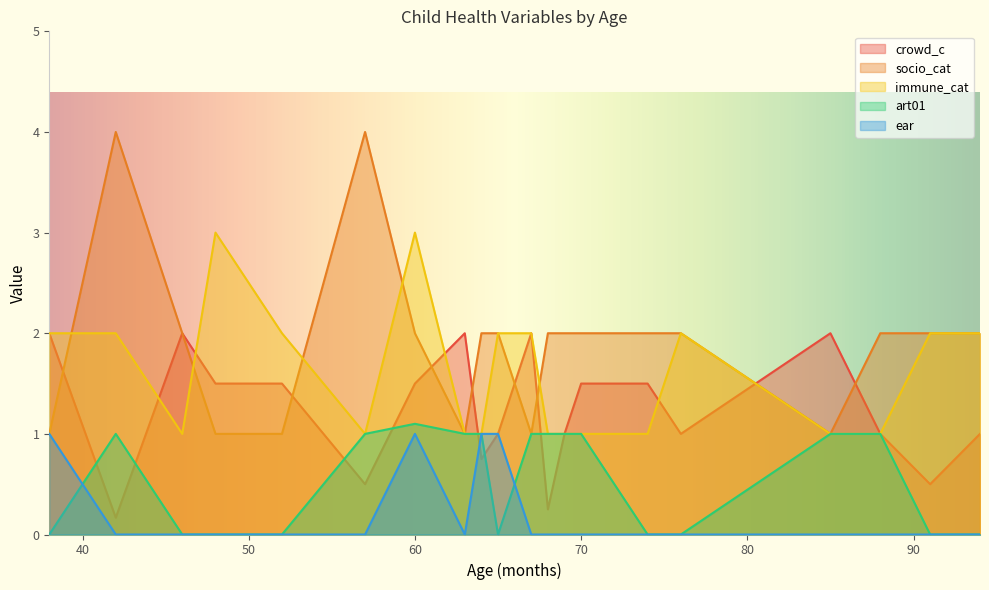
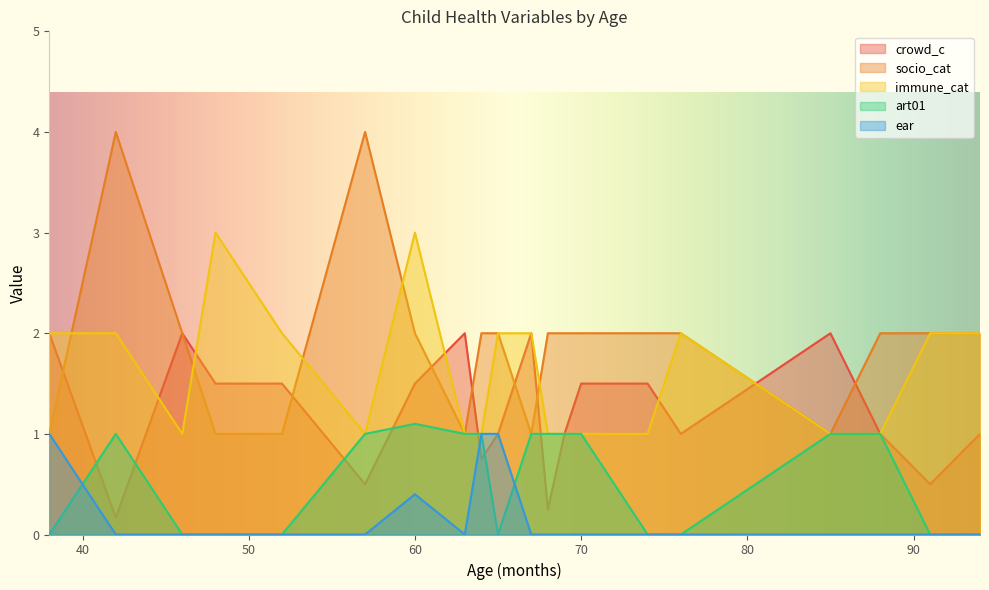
  {
    "art01": {
      "60": 1.1
    },
    "ear": {
-     "60": 1.0,
+     "60": 0.4,
      "70": 0.0
    }
  }
